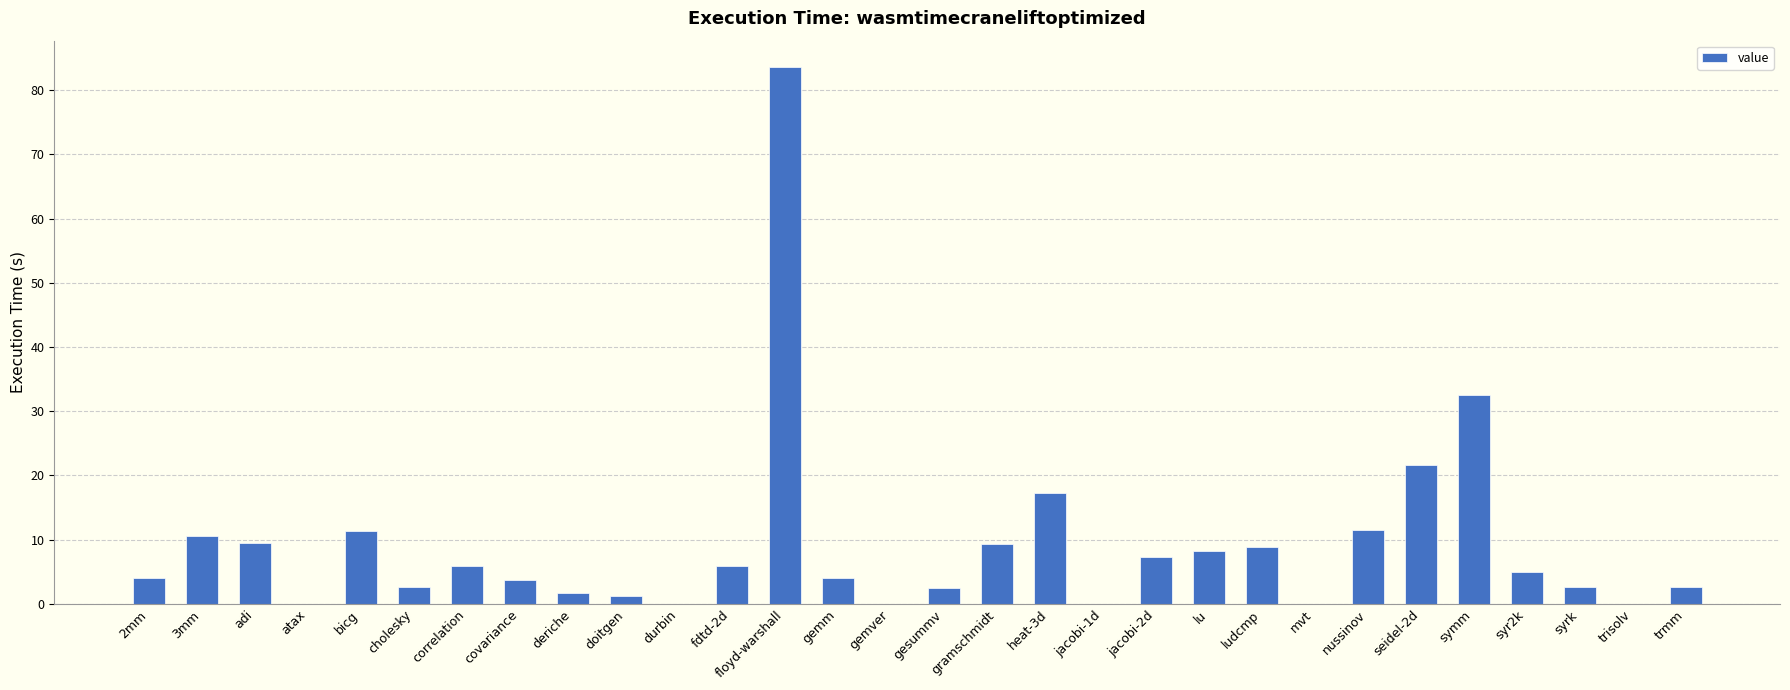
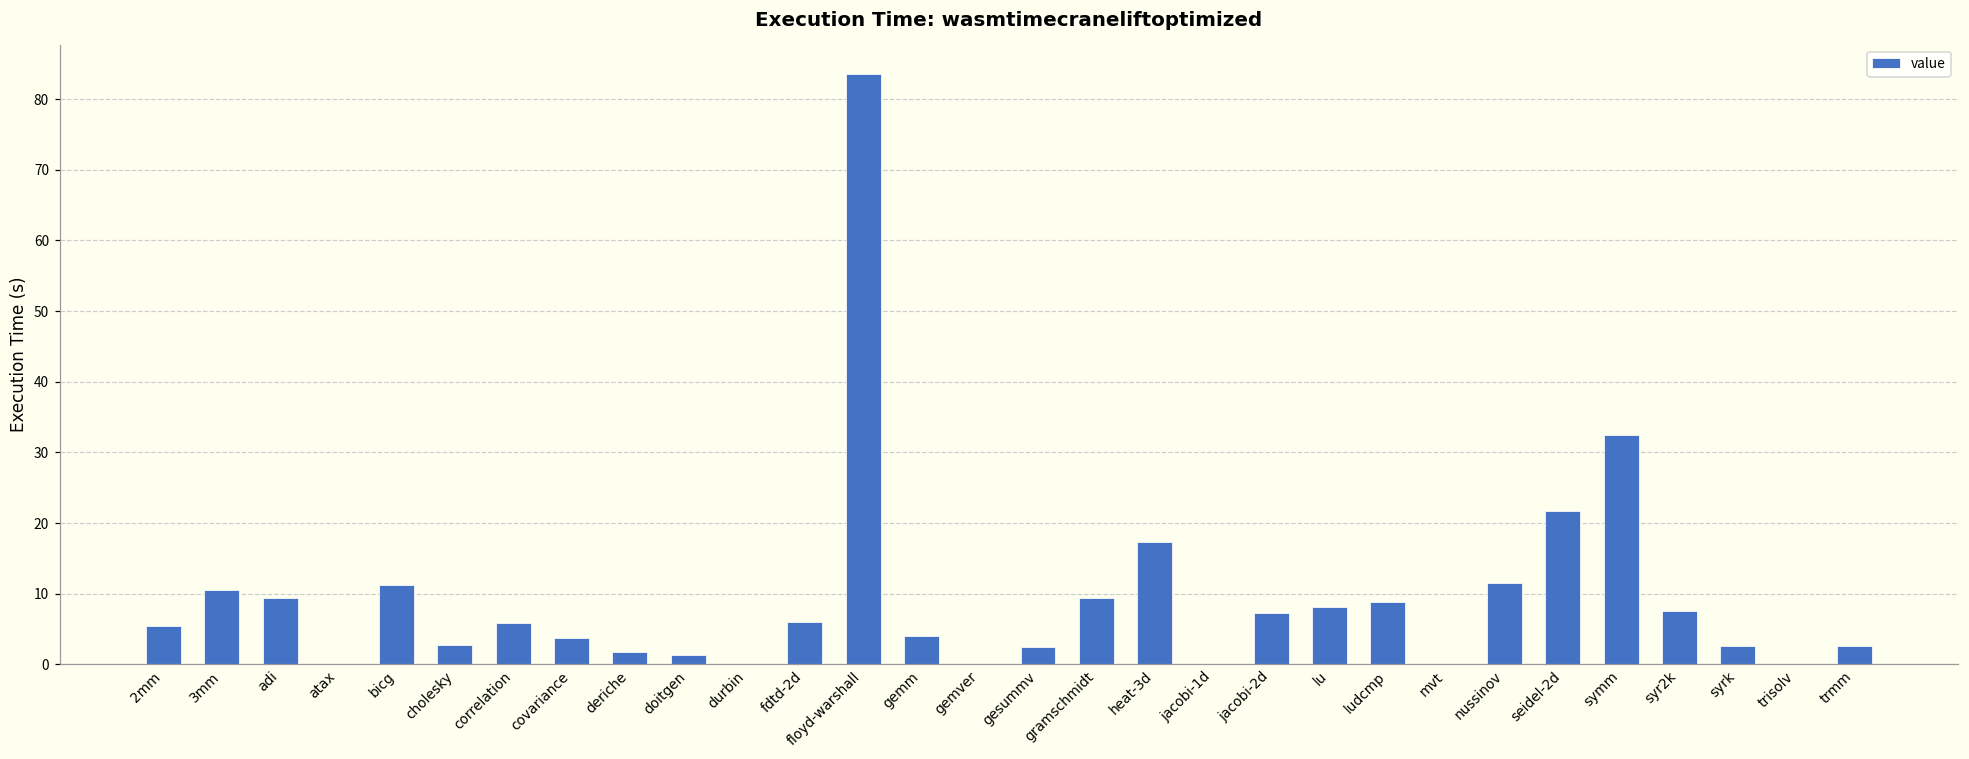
  {
-   "2mm": 4,
+   "2mm": 5,
    "3mm": 11,
    "adi": 9,
    "bicg": 11,
    "cholesky": 3,
    "correlation": 6,
    "covariance": 4,
    "deriche": 2,
    "doitgen": 1,
    "fdtd-2d": 6,
    "floyd-warshall": 84,
    "gemm": 4,
    "gesummv": 2,
    "gramschmidt": 9,
    "heat-3d": 17,
    "jacobi-2d": 7,
    "lu": 8,
    "ludcmp": 9,
    "nussinov": 11,
    "seidel-2d": 22,
    "symm": 32,
-   "syr2k": 5,
+   "syr2k": 8,
    "syrk": 3,
    "trmm": 3
  }
